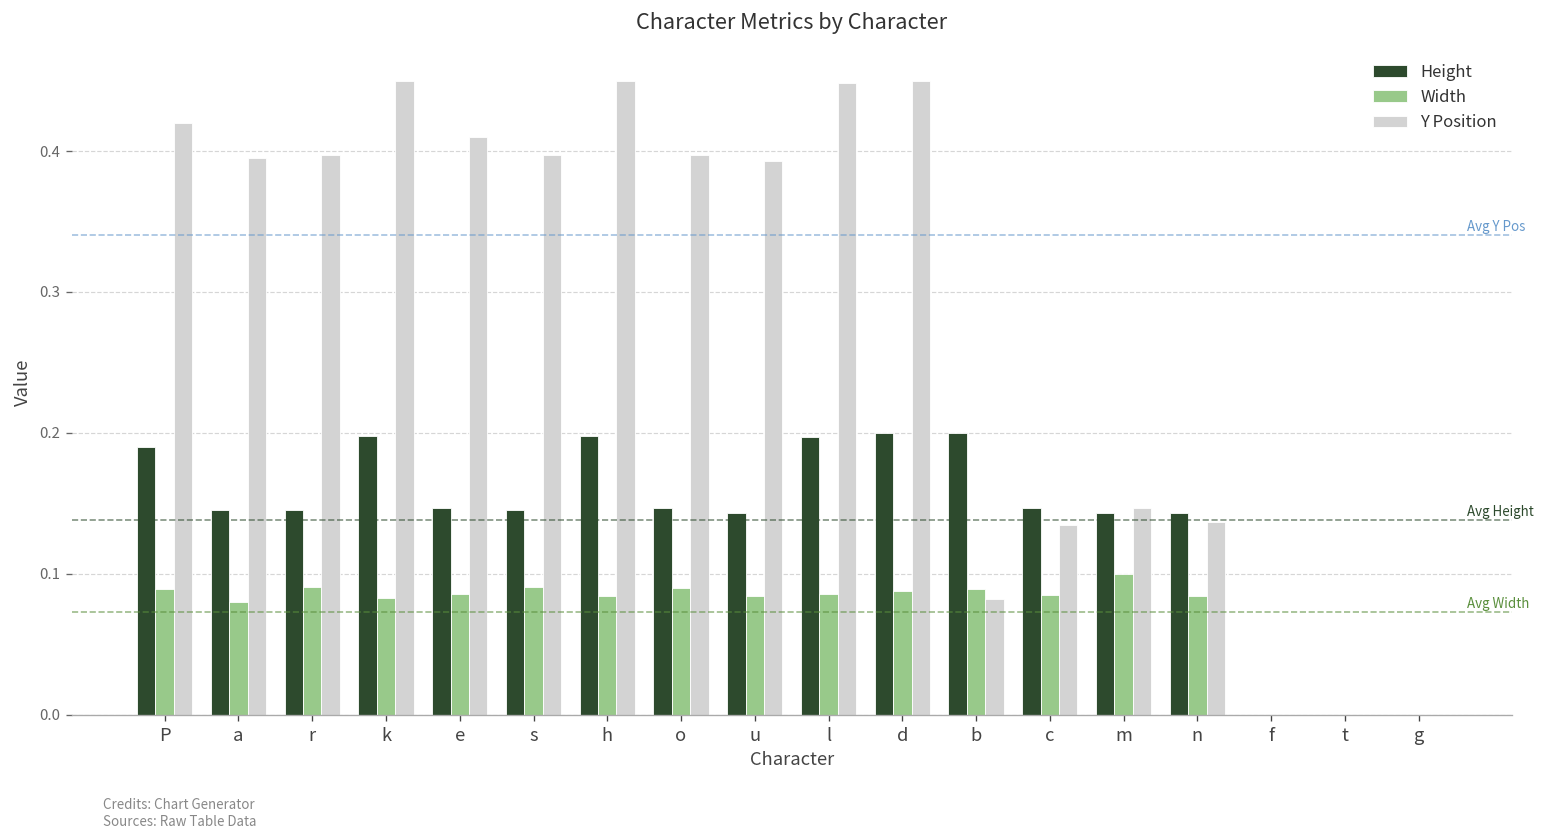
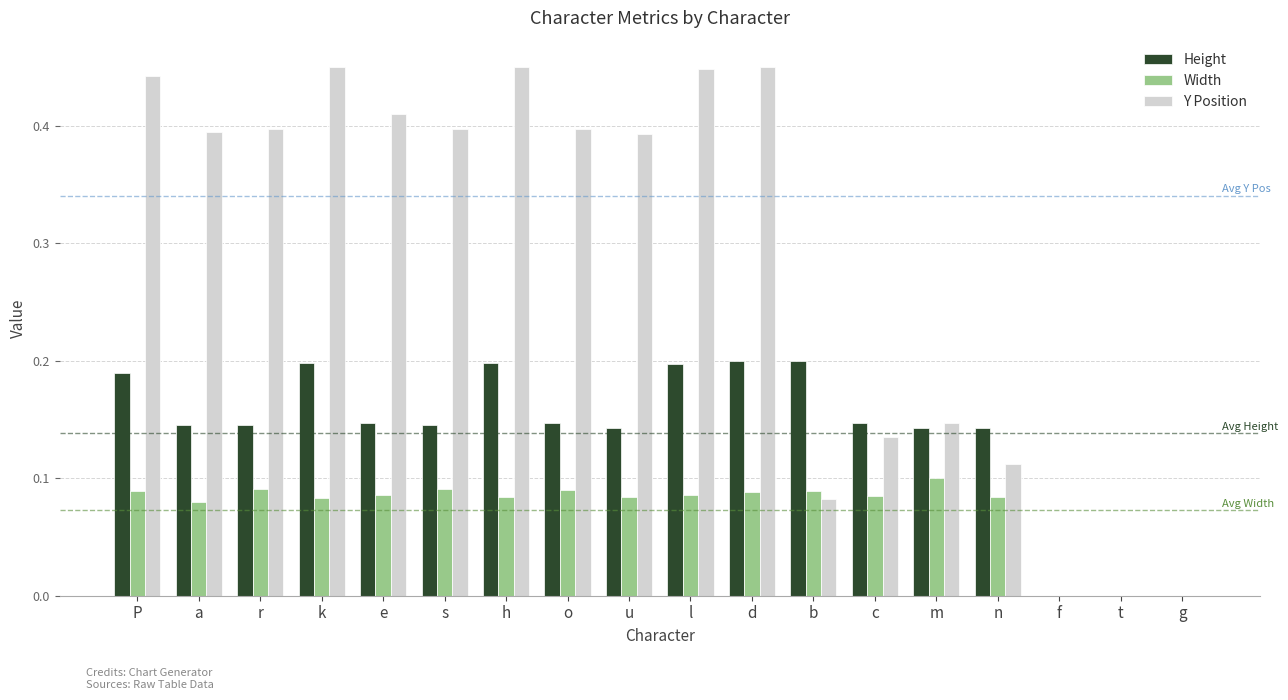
  {
    "Height": {
      "P": 0.190,
      "a": 0.145,
      "r": 0.145,
      "k": 0.198,
      "e": 0.147,
      "s": 0.145,
      "h": 0.198,
      "o": 0.147,
      "u": 0.143,
      "l": 0.197,
      "d": 0.200,
      "b": 0.200,
      "c": 0.147,
      "m": 0.143,
      "n": 0.143,
      "f": 0.000,
      "t": 0.000,
      "g": 0.000
    },
    "Width": {
      "P": 0.089,
      "a": 0.080,
      "r": 0.091,
      "k": 0.083,
      "e": 0.086,
      "s": 0.091,
      "h": 0.084,
      "o": 0.090,
      "u": 0.084,
      "l": 0.086,
      "d": 0.088,
      "b": 0.089,
      "c": 0.085,
      "m": 0.100,
      "n": 0.084,
      "f": 0.000,
      "t": 0.000,
      "g": 0.000
    },
    "Y Position": {
-     "P": 0.420,
+     "P": 0.442,
      "a": 0.395,
      "r": 0.397,
      "k": 0.450,
      "e": 0.410,
      "s": 0.397,
      "h": 0.450,
      "o": 0.397,
      "u": 0.393,
      "l": 0.448,
      "d": 0.450,
      "b": 0.082,
      "c": 0.135,
      "m": 0.147,
-     "n": 0.137,
+     "n": 0.112,
      "f": 0.000,
      "t": 0.000,
      "g": 0.000
    }
  }
